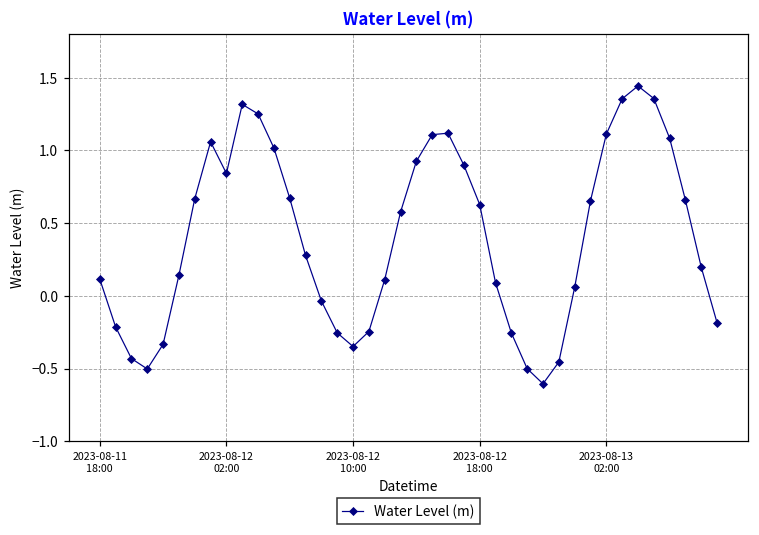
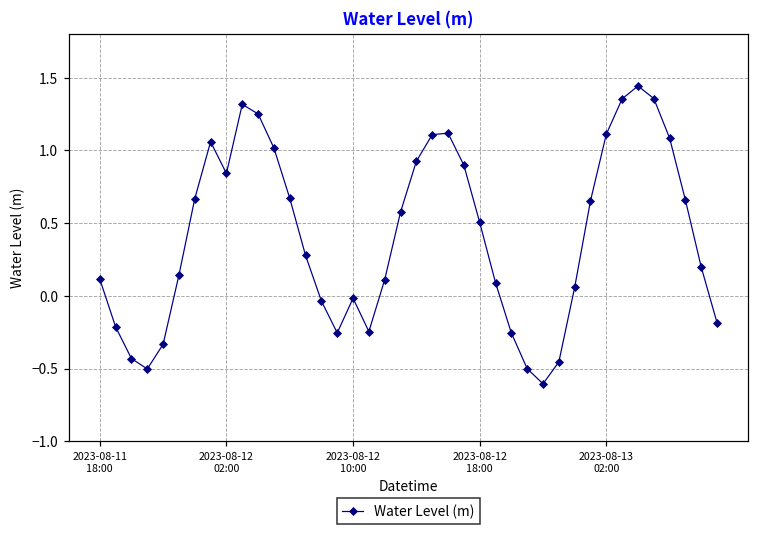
  {
    "2023-08-11 18:00": 0.12,
    "2023-08-12 02:00": 0.84,
-   "2023-08-12 10:00": -0.35,
-   "2023-08-12 18:00": 0.63,
+   "2023-08-12 10:00": -0.02,
+   "2023-08-12 18:00": 0.51,
    "2023-08-13 02:00": 1.11
  }
